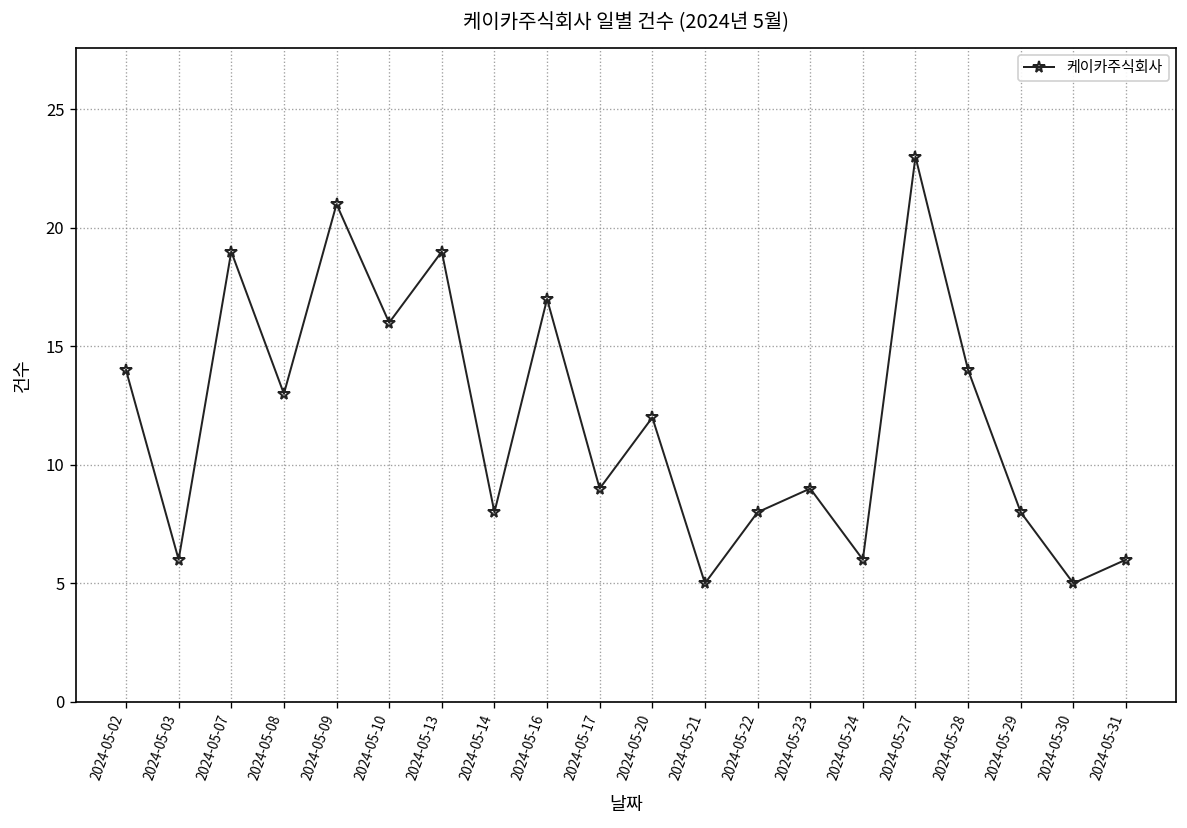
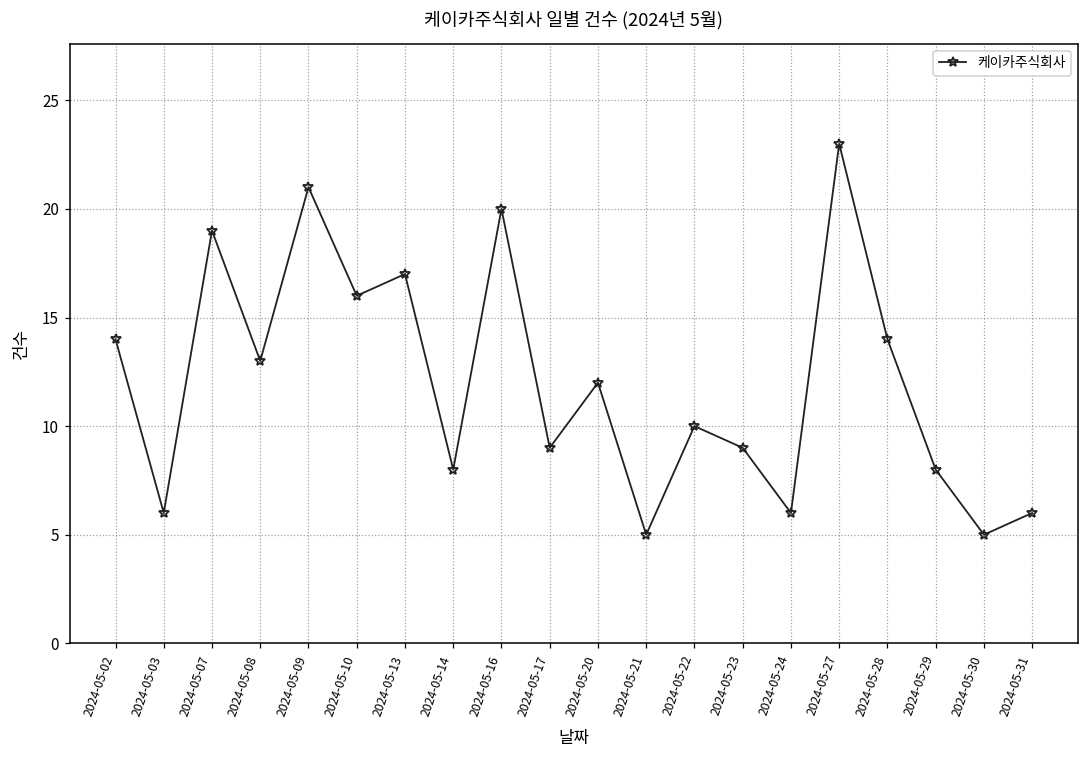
  {
    "2024-05-02": 14,
    "2024-05-03": 6,
    "2024-05-07": 19,
    "2024-05-08": 13,
    "2024-05-09": 21,
    "2024-05-10": 16,
-   "2024-05-13": 19,
+   "2024-05-13": 17,
    "2024-05-14": 8,
-   "2024-05-16": 17,
+   "2024-05-16": 20,
    "2024-05-17": 9,
    "2024-05-20": 12,
    "2024-05-21": 5,
-   "2024-05-22": 8,
+   "2024-05-22": 10,
    "2024-05-23": 9,
    "2024-05-24": 6,
    "2024-05-27": 23,
    "2024-05-28": 14,
    "2024-05-29": 8,
    "2024-05-30": 5,
    "2024-05-31": 6
  }
